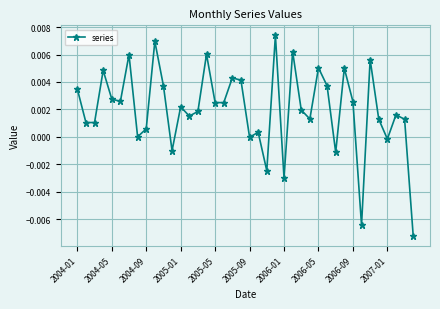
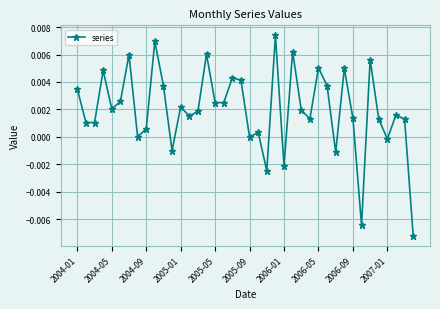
  {
    "2004-01": 0.0035,
-   "2004-05": 0.0028,
+   "2004-05": 0.0020,
    "2004-09": 0.0006,
    "2005-01": 0.0022,
    "2005-05": 0.0025,
    "2005-09": 0.0000,
-   "2006-01": -0.0030,
+   "2006-01": -0.0021,
    "2006-05": 0.0050,
-   "2006-09": 0.0026,
+   "2006-09": 0.0013,
    "2007-01": -0.0002
  }
